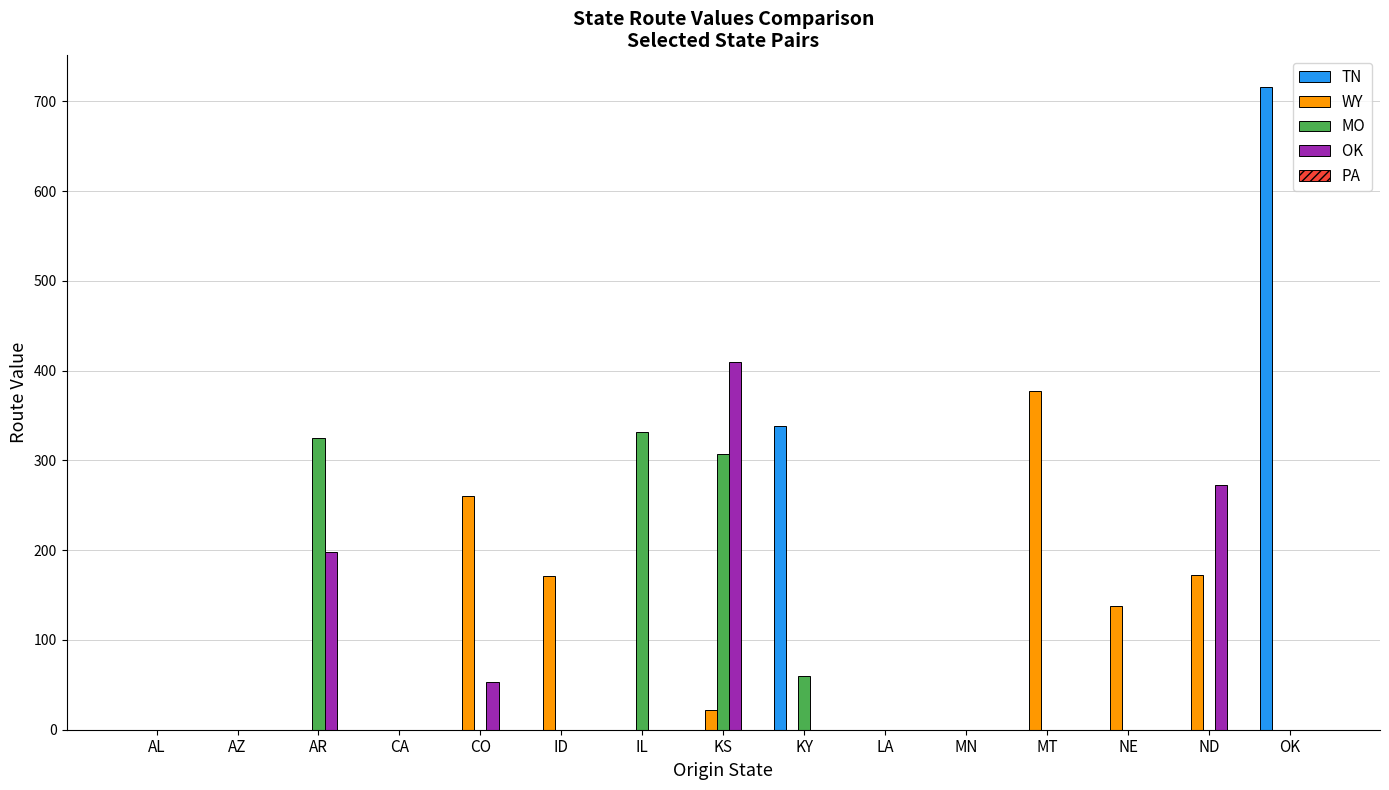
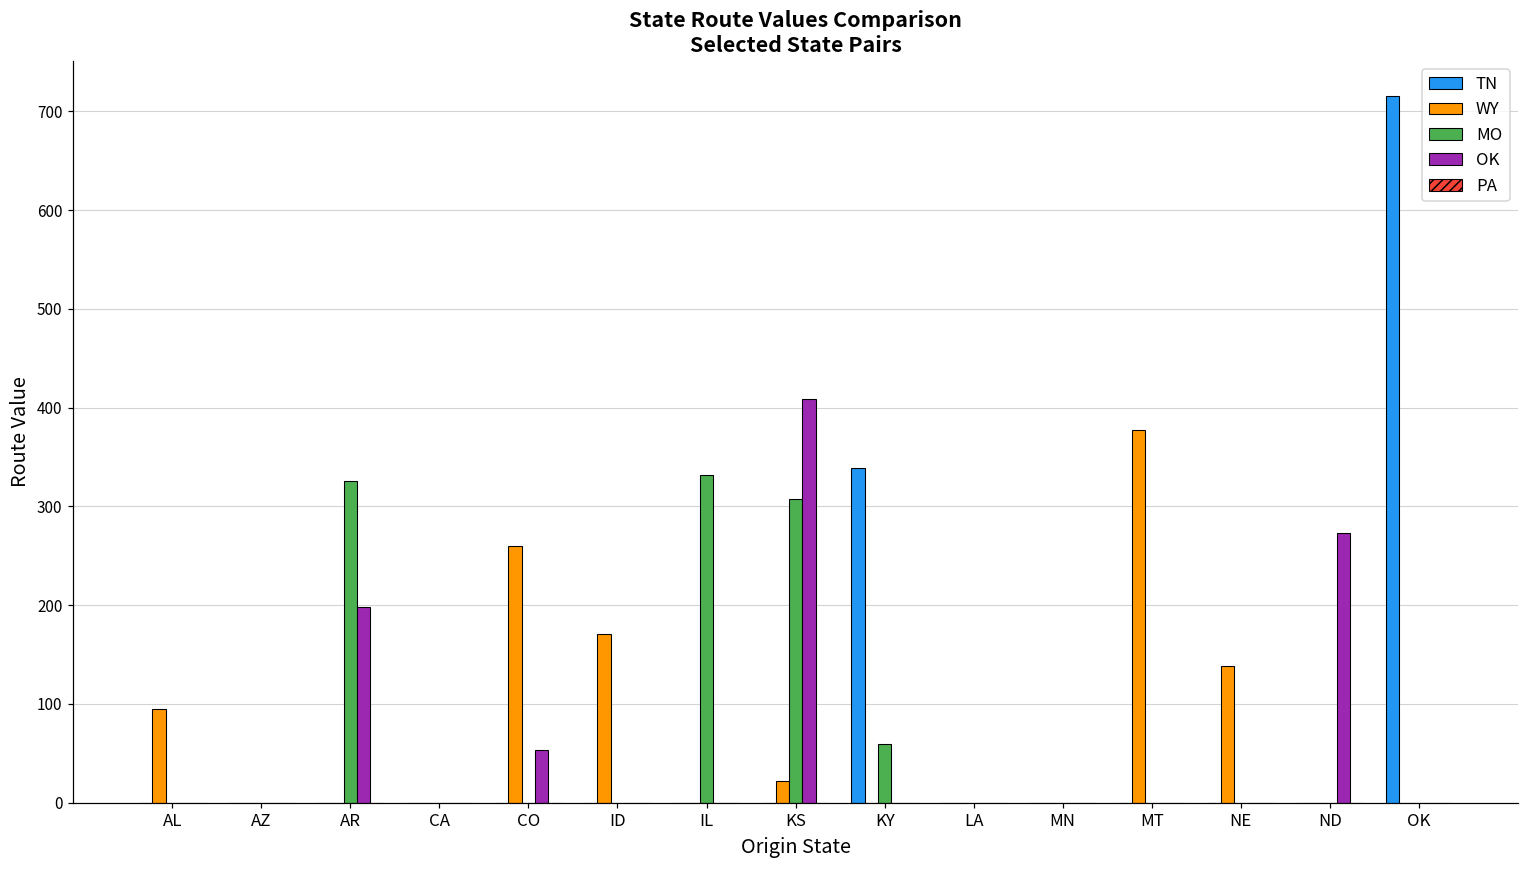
  {
    "TN": {
      "AL": 0,
      "AZ": 0,
      "AR": 0,
      "CA": 0,
      "CO": 0,
      "ID": 0,
      "IL": 0,
      "KS": 0,
      "KY": 340,
      "LA": 0,
      "MN": 0,
      "MT": 0,
      "NE": 0,
      "ND": 0,
      "OK": 720
    },
    "WY": {
-     "AL": 0,
+     "AL": 100,
      "AZ": 0,
      "AR": 0,
      "CA": 0,
      "CO": 260,
      "ID": 170,
      "IL": 0,
      "KS": 20,
      "KY": 0,
      "LA": 0,
      "MN": 0,
      "MT": 380,
      "NE": 140,
-     "ND": 170,
+     "ND": 0,
      "OK": 0
    },
    "MO": {
      "AL": 0,
      "AZ": 0,
      "AR": 330,
      "CA": 0,
      "CO": 0,
      "ID": 0,
      "IL": 330,
      "KS": 310,
      "KY": 60,
      "LA": 0,
      "MN": 0,
      "MT": 0,
      "NE": 0,
      "ND": 0,
      "OK": 0
    },
    "OK": {
      "AL": 0,
      "AZ": 0,
      "AR": 200,
      "CA": 0,
      "CO": 50,
      "ID": 0,
      "IL": 0,
      "KS": 410,
      "KY": 0,
      "LA": 0,
      "MN": 0,
      "MT": 0,
      "NE": 0,
      "ND": 270,
      "OK": 0
    },
    "PA": {
      "AL": 0,
      "AZ": 0,
      "AR": 0,
      "CA": 0,
      "CO": 0,
      "ID": 0,
      "IL": 0,
      "KS": 0,
      "KY": 0,
      "LA": 0,
      "MN": 0,
      "MT": 0,
      "NE": 0,
      "ND": 0,
      "OK": 0
    }
  }
